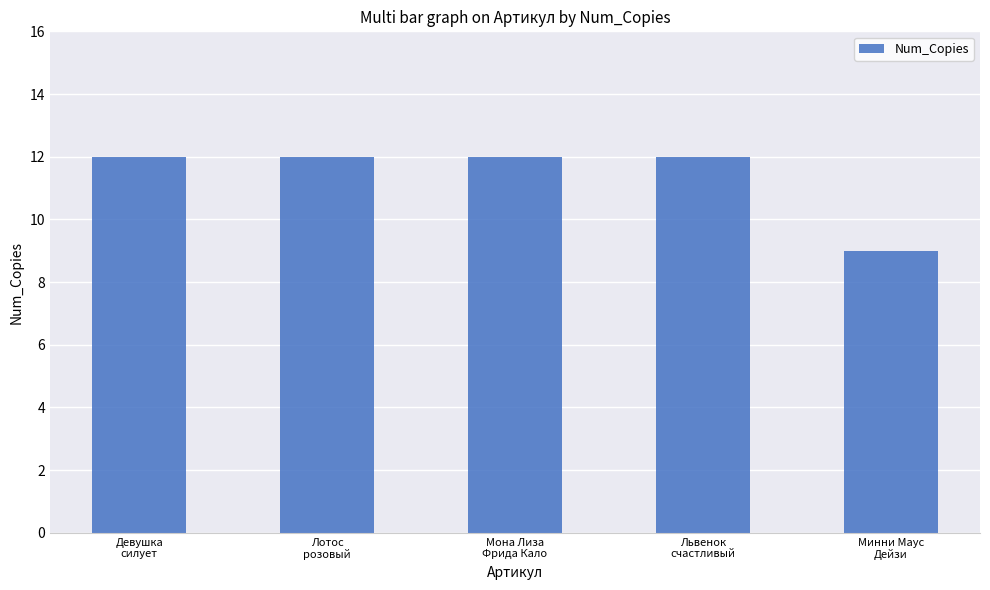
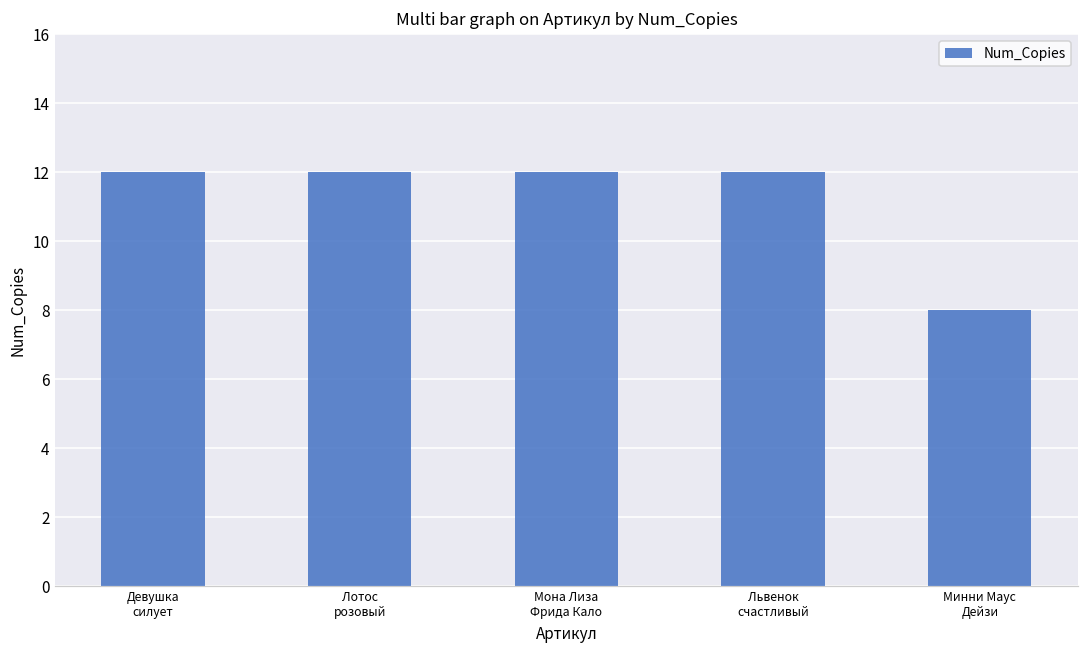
  {
    "Девушка силует": 12,
    "Лотос розовый": 12,
    "Мона Лиза Фрида Кало": 12,
    "Львенок счастливый": 12,
-   "Минни Маус Дейзи": 9
+   "Минни Маус Дейзи": 8
  }
